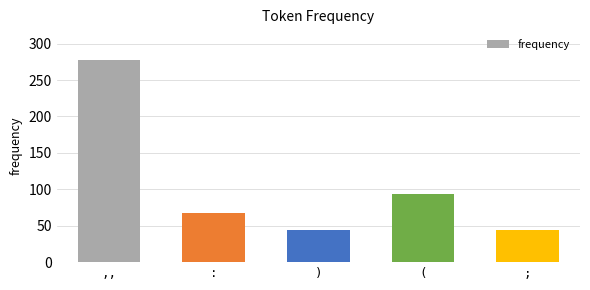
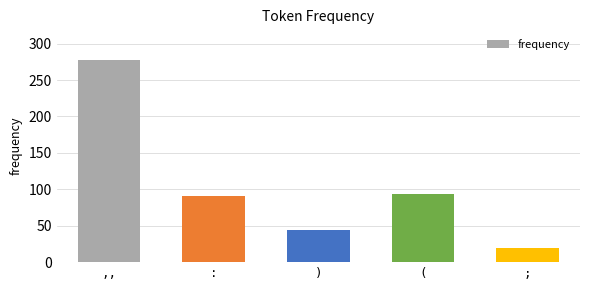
  {
    ",,": 280,
-   ":": 70,
+   ":": 90,
    ")": 40,
    "(": 90,
-   ";": 40
+   ";": 20
  }
